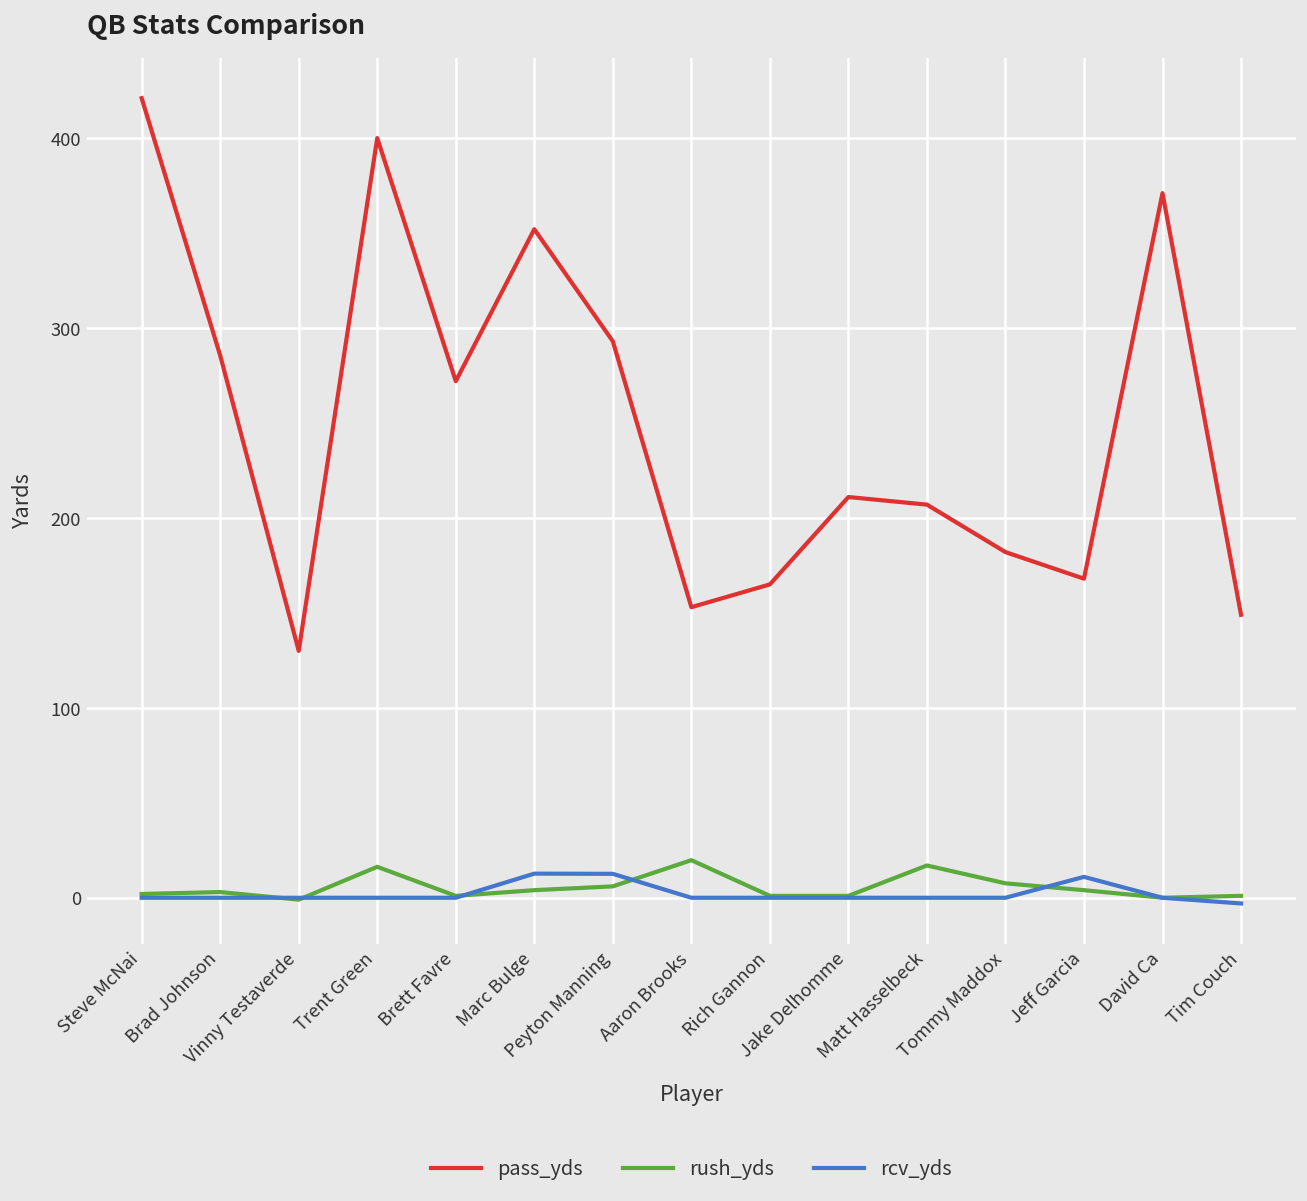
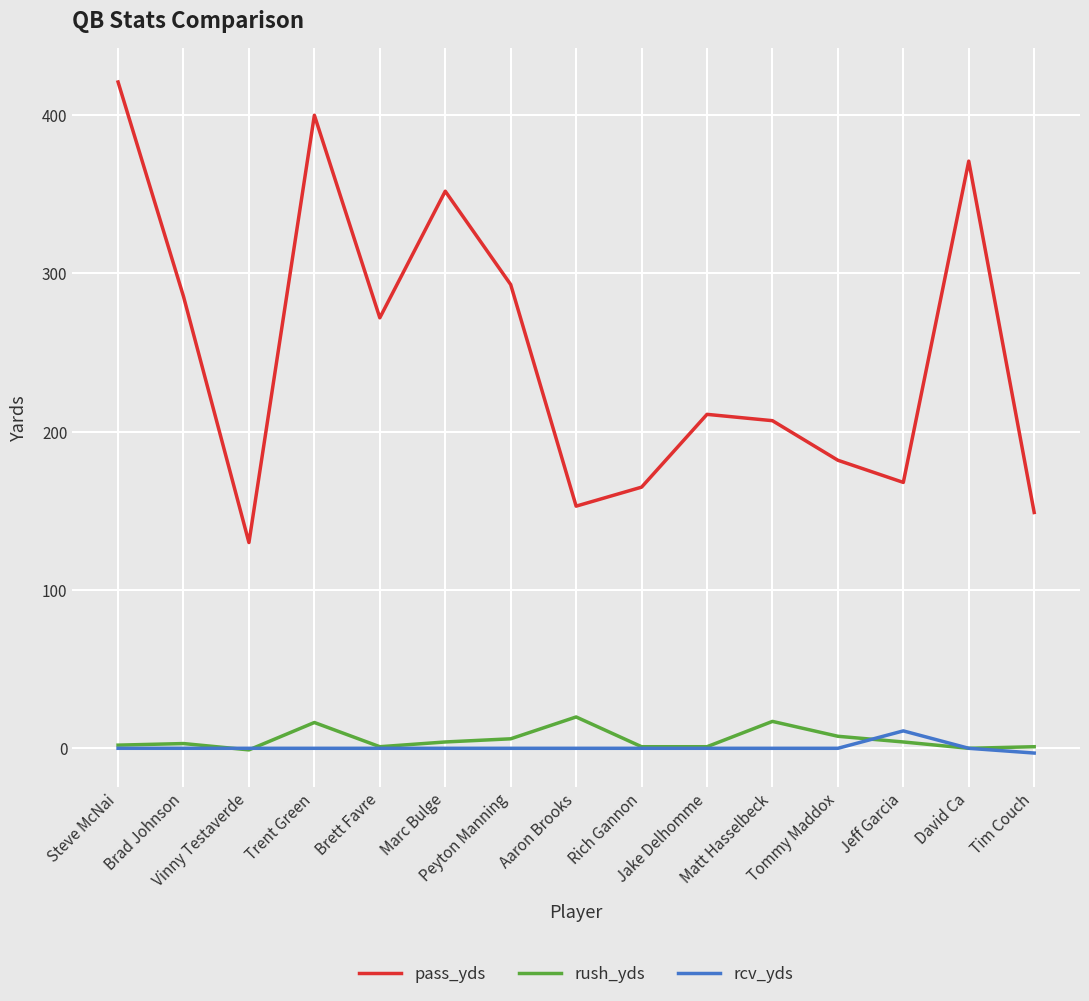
  {
    "pass_yds": {
      "Steve McNai": 421,
      "Brad Johnson": 286,
      "Vinny Testaverde": 130,
      "Trent Green": 400,
      "Brett Favre": 272,
      "Marc Bulge": 352,
      "Peyton Manning": 293,
      "Aaron Brooks": 153,
      "Rich Gannon": 165,
      "Jake Delhomme": 211,
      "Matt Hasselbeck": 207,
      "Tommy Maddox": 182,
      "Jeff Garcia": 168,
      "David Ca": 371,
      "Tim Couch": 149
    },
    "rush_yds": {
      "Steve McNai": 2,
      "Brad Johnson": 3,
      "Trent Green": 16,
      "Marc Bulge": 4,
      "Peyton Manning": 6,
      "Aaron Brooks": 20,
      "Matt Hasselbeck": 17,
      "Tommy Maddox": 8,
      "Jeff Garcia": 4,
      "Tim Couch": 1
    },
    "rcv_yds": {
      "Steve McNai": 0,
      "Brad Johnson": 0,
      "Trent Green": 0,
-     "Marc Bulge": 13,
-     "Peyton Manning": 13,
+     "Marc Bulge": 0,
+     "Peyton Manning": 0,
      "Aaron Brooks": 0,
      "Matt Hasselbeck": 0,
      "Tommy Maddox": 0,
      "Jeff Garcia": 11,
      "Tim Couch": -3
    }
  }
